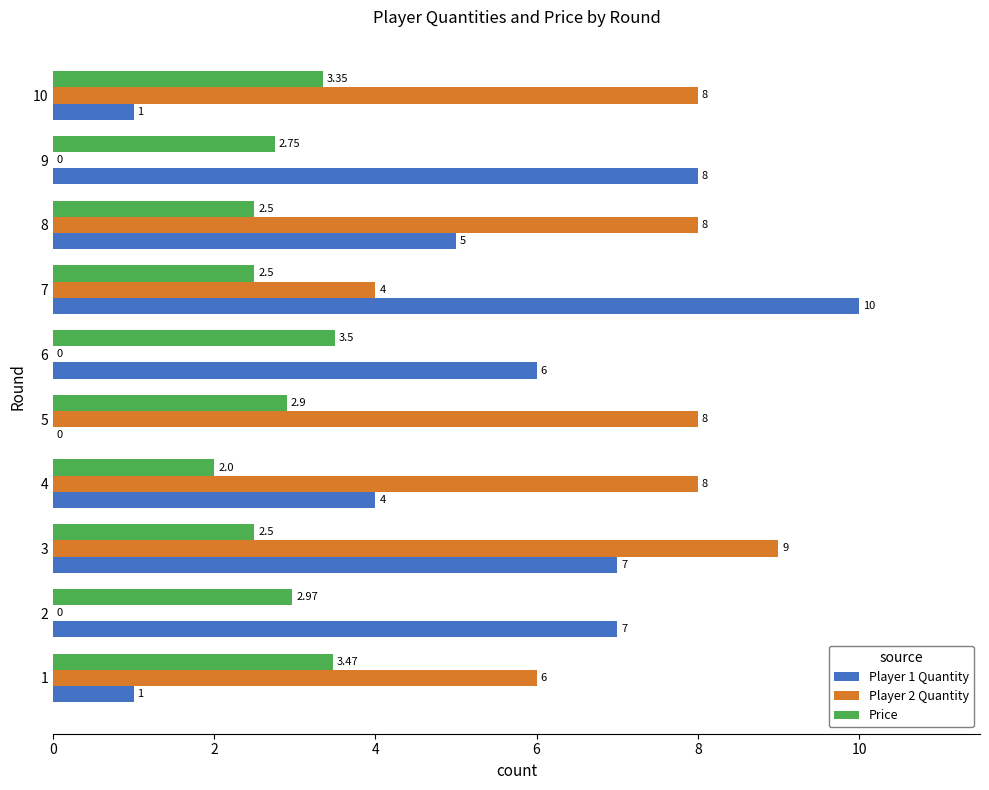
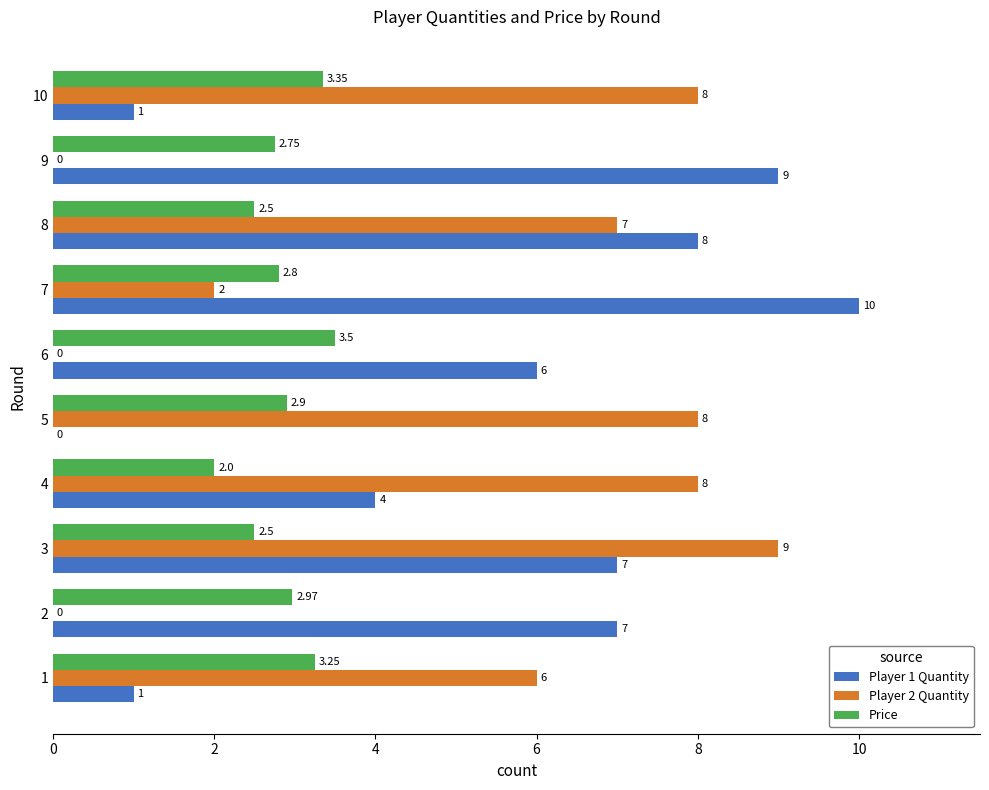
  {
    "Player 1 Quantity": {
      "10": 1,
-     "9": 8,
-     "8": 5,
+     "9": 9,
+     "8": 8,
      "7": 10,
      "6": 6,
      "5": 0,
      "4": 4,
      "3": 7,
      "2": 7,
      "1": 1
    },
    "Player 2 Quantity": {
      "10": 8,
      "9": 0,
-     "8": 8,
-     "7": 4,
+     "8": 7,
+     "7": 2,
      "6": 0,
      "5": 8,
      "4": 8,
      "3": 9,
      "2": 0,
      "1": 6
    },
    "Price": {
      "10": 3.35,
      "9": 2.75,
      "8": 2.5,
-     "7": 2.5,
+     "7": 2.8,
      "6": 3.5,
      "5": 2.9,
      "4": 2.0,
      "3": 2.5,
      "2": 2.97,
-     "1": 3.47
+     "1": 3.25
    }
  }
